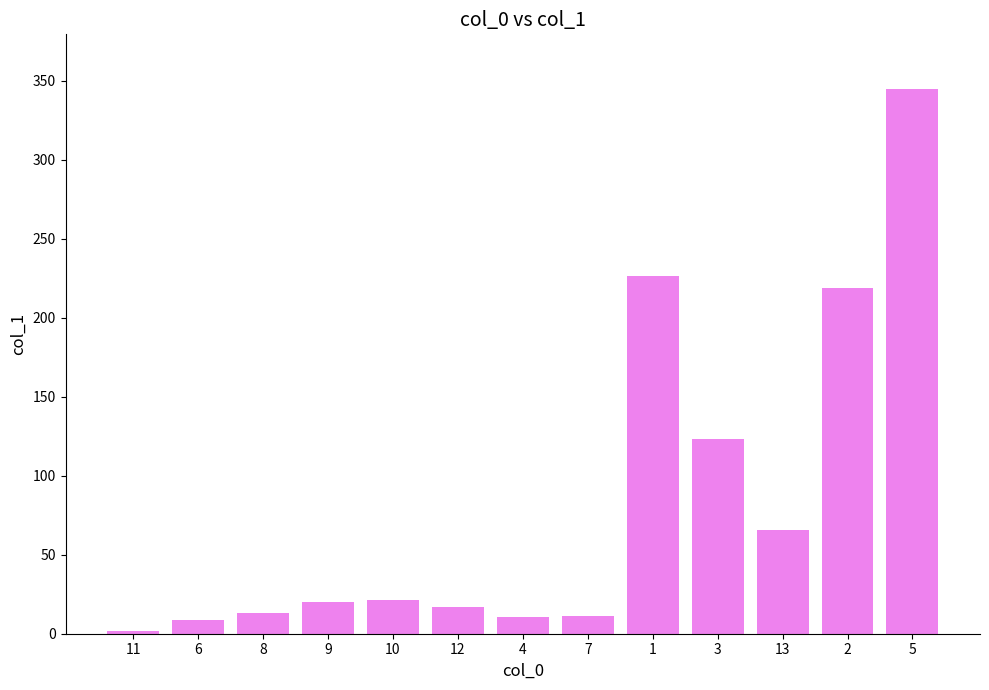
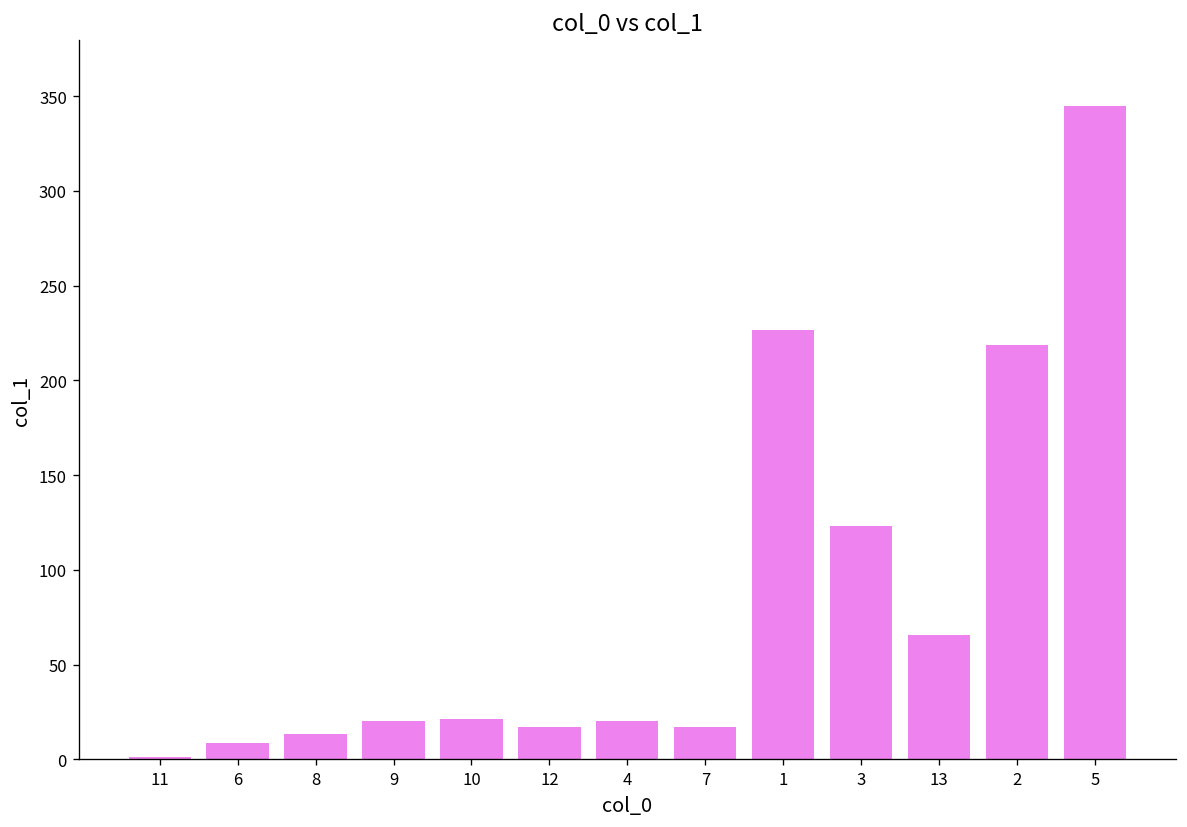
  {
    "6": 9,
    "8": 13,
    "9": 20,
    "10": 21,
    "12": 17,
-   "4": 11,
-   "7": 11,
+   "4": 20,
+   "7": 17,
    "1": 226,
    "3": 123,
    "13": 66,
    "2": 219,
    "5": 345
  }
